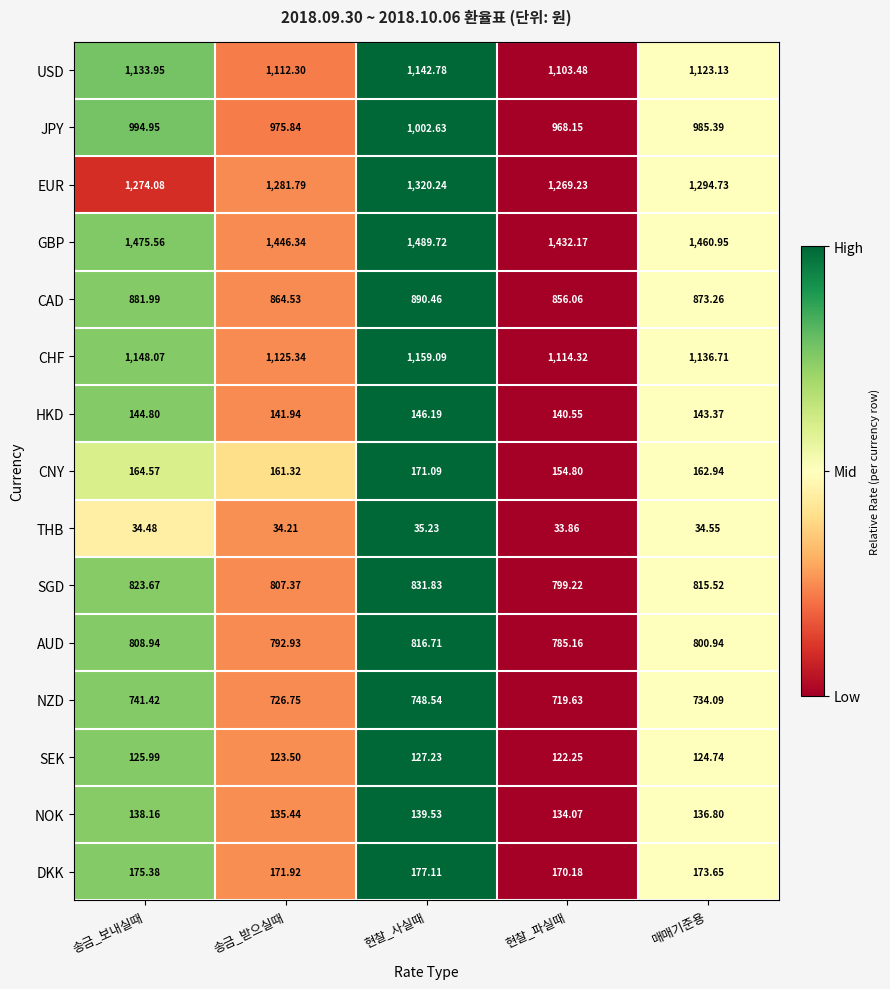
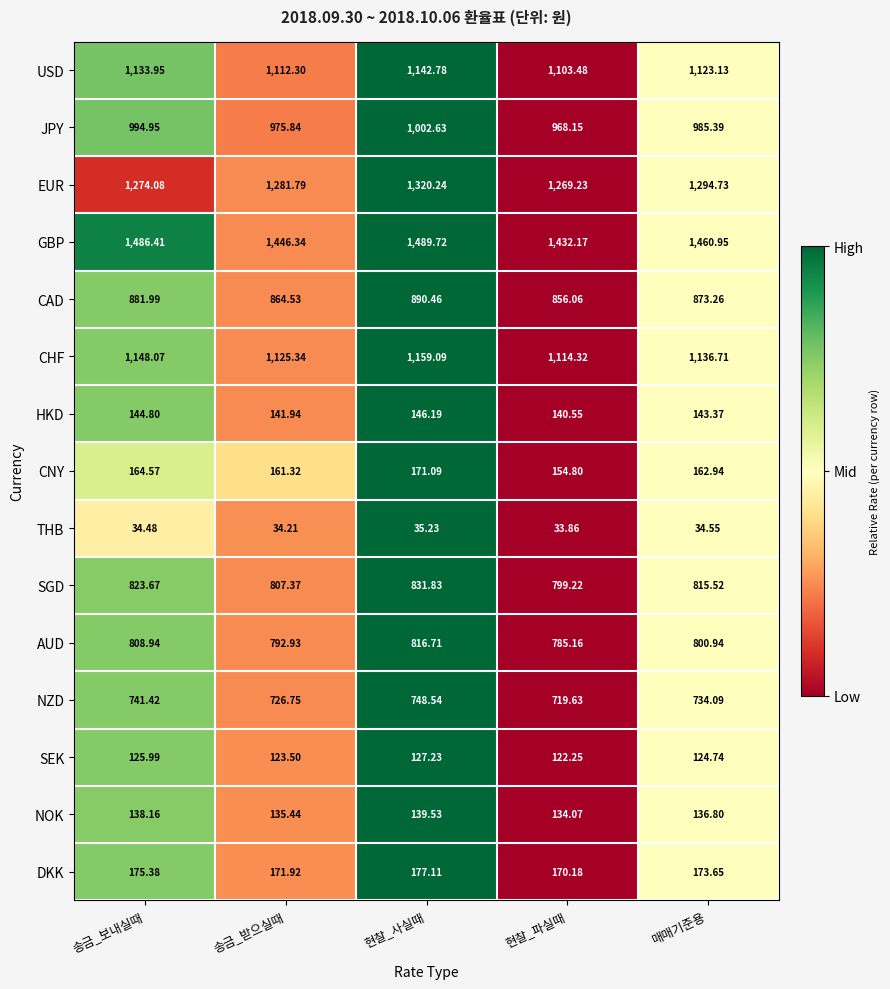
  {
    "USD": {
      "송금_보내실때": "1,133.95",
      "송금_받으실때": "1,112.30",
      "현찰_사실때": "1,142.78",
      "현찰_파실때": "1,103.48",
      "매매기준용": "1,123.13"
    },
    "JPY": {
      "송금_보내실때": "994.95",
      "송금_받으실때": "975.84",
      "현찰_사실때": "1,002.63",
      "현찰_파실때": "968.15",
      "매매기준용": "985.39"
    },
    "EUR": {
      "송금_보내실때": "1,274.08",
      "송금_받으실때": "1,281.79",
      "현찰_사실때": "1,320.24",
      "현찰_파실때": "1,269.23",
      "매매기준용": "1,294.73"
    },
    "GBP": {
-     "송금_보내실때": "1,475.56",
+     "송금_보내실때": "1,486.41",
      "송금_받으실때": "1,446.34",
      "현찰_사실때": "1,489.72",
      "현찰_파실때": "1,432.17",
      "매매기준용": "1,460.95"
    },
    "CAD": {
      "송금_보내실때": "881.99",
      "송금_받으실때": "864.53",
      "현찰_사실때": "890.46",
      "현찰_파실때": "856.06",
      "매매기준용": "873.26"
    },
    "CHF": {
      "송금_보내실때": "1,148.07",
      "송금_받으실때": "1,125.34",
      "현찰_사실때": "1,159.09",
      "현찰_파실때": "1,114.32",
      "매매기준용": "1,136.71"
    },
    "HKD": {
      "송금_보내실때": "144.80",
      "송금_받으실때": "141.94",
      "현찰_사실때": "146.19",
      "현찰_파실때": "140.55",
      "매매기준용": "143.37"
    },
    "CNY": {
      "송금_보내실때": "164.57",
      "송금_받으실때": "161.32",
      "현찰_사실때": "171.09",
      "현찰_파실때": "154.80",
      "매매기준용": "162.94"
    },
    "THB": {
      "송금_보내실때": "34.48",
      "송금_받으실때": "34.21",
      "현찰_사실때": "35.23",
      "현찰_파실때": "33.86",
      "매매기준용": "34.55"
    },
    "SGD": {
      "송금_보내실때": "823.67",
      "송금_받으실때": "807.37",
      "현찰_사실때": "831.83",
      "현찰_파실때": "799.22",
      "매매기준용": "815.52"
    },
    "AUD": {
      "송금_보내실때": "808.94",
      "송금_받으실때": "792.93",
      "현찰_사실때": "816.71",
      "현찰_파실때": "785.16",
      "매매기준용": "800.94"
    },
    "NZD": {
      "송금_보내실때": "741.42",
      "송금_받으실때": "726.75",
      "현찰_사실때": "748.54",
      "현찰_파실때": "719.63",
      "매매기준용": "734.09"
    },
    "SEK": {
      "송금_보내실때": "125.99",
      "송금_받으실때": "123.50",
      "현찰_사실때": "127.23",
      "현찰_파실때": "122.25",
      "매매기준용": "124.74"
    },
    "NOK": {
      "송금_보내실때": "138.16",
      "송금_받으실때": "135.44",
      "현찰_사실때": "139.53",
      "현찰_파실때": "134.07",
      "매매기준용": "136.80"
    },
    "DKK": {
      "송금_보내실때": "175.38",
      "송금_받으실때": "171.92",
      "현찰_사실때": "177.11",
      "현찰_파실때": "170.18",
      "매매기준용": "173.65"
    }
  }
